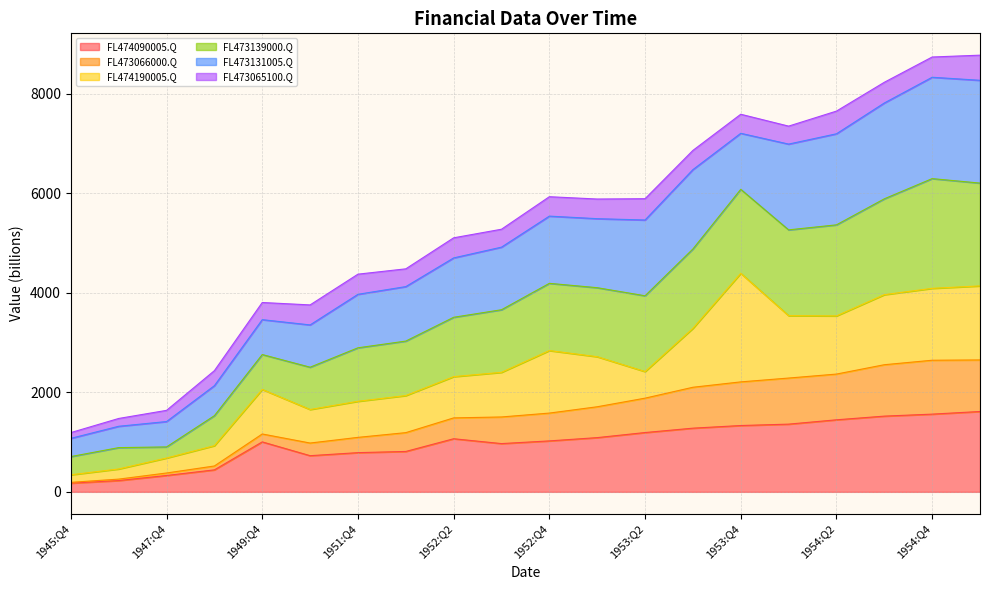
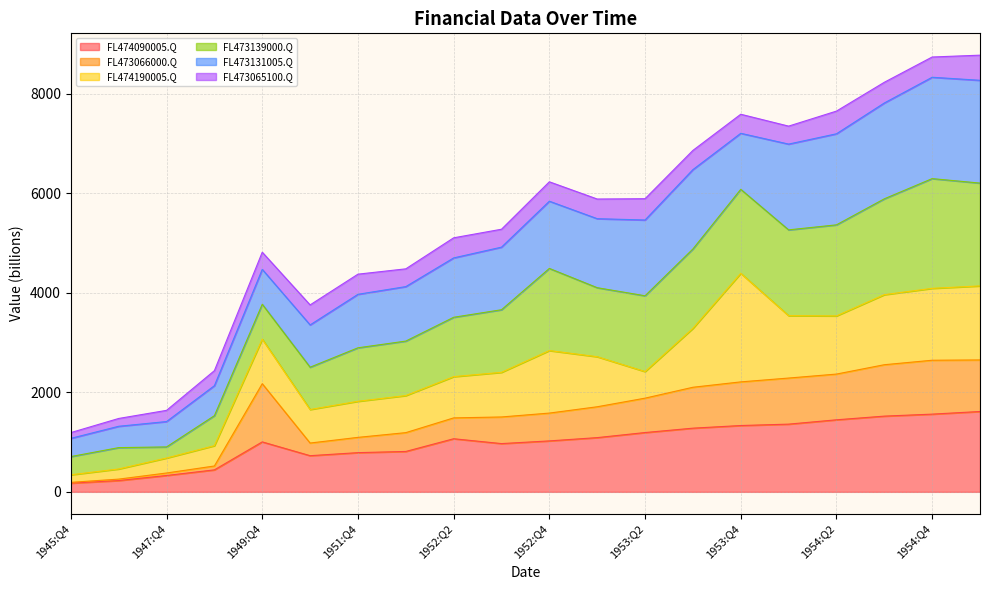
  {
    "FL474090005.Q": {
      "1949:Q4": 1000,
      "1951:Q4": 800,
      "1952:Q2": 1100,
      "1952:Q4": 1000,
      "1953:Q2": 1200,
      "1953:Q4": 1300,
      "1954:Q2": 1400,
      "1954:Q4": 1600
    },
    "FL473066000.Q": {
-     "1949:Q4": 200,
+     "1949:Q4": 1200,
      "1951:Q4": 300,
      "1952:Q2": 400,
      "1952:Q4": 600,
      "1953:Q2": 700,
      "1953:Q4": 900,
      "1954:Q2": 900,
      "1954:Q4": 1100
    },
    "FL474190005.Q": {
      "1945:Q4": 200,
      "1947:Q4": 300,
      "1949:Q4": 900,
      "1951:Q4": 700,
      "1952:Q2": 800,
      "1952:Q4": 1300,
      "1953:Q2": 500,
      "1953:Q4": 2200,
      "1954:Q2": 1200,
      "1954:Q4": 1400
    },
    "FL473139000.Q": {
      "1945:Q4": 400,
      "1947:Q4": 200,
      "1949:Q4": 700,
      "1951:Q4": 1100,
      "1952:Q2": 1200,
-     "1952:Q4": 1400,
+     "1952:Q4": 1700,
      "1953:Q2": 1500,
      "1953:Q4": 1700,
      "1954:Q2": 1800,
      "1954:Q4": 2200
    },
    "FL473131005.Q": {
      "1945:Q4": 400,
      "1947:Q4": 500,
      "1949:Q4": 700,
      "1951:Q4": 1100,
      "1952:Q2": 1200,
      "1952:Q4": 1400,
      "1953:Q2": 1500,
      "1953:Q4": 1100,
      "1954:Q2": 1800,
      "1954:Q4": 2000
    },
    "FL473065100.Q": {
      "1945:Q4": 100,
      "1947:Q4": 200,
      "1949:Q4": 300,
      "1951:Q4": 400,
      "1952:Q2": 400,
      "1952:Q4": 400,
      "1953:Q2": 400,
      "1953:Q4": 400,
      "1954:Q2": 500,
      "1954:Q4": 400
    }
  }
